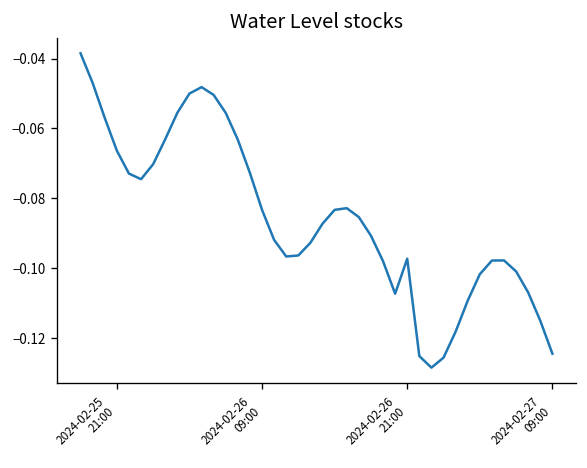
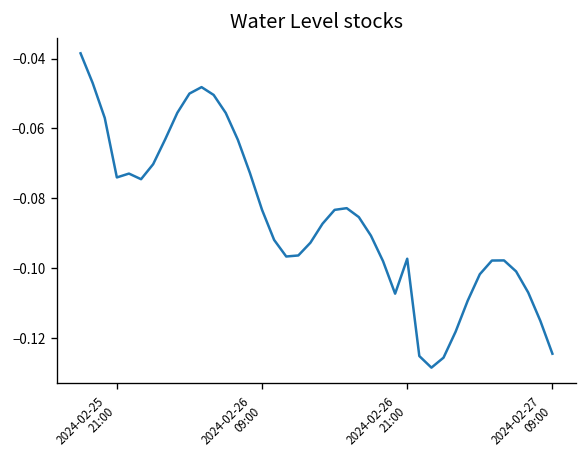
  {
-   "2024-02-25 21:00": -0.066,
+   "2024-02-25 21:00": -0.074,
    "2024-02-26 09:00": -0.083,
    "2024-02-26 21:00": -0.097,
    "2024-02-27 09:00": -0.124
  }
